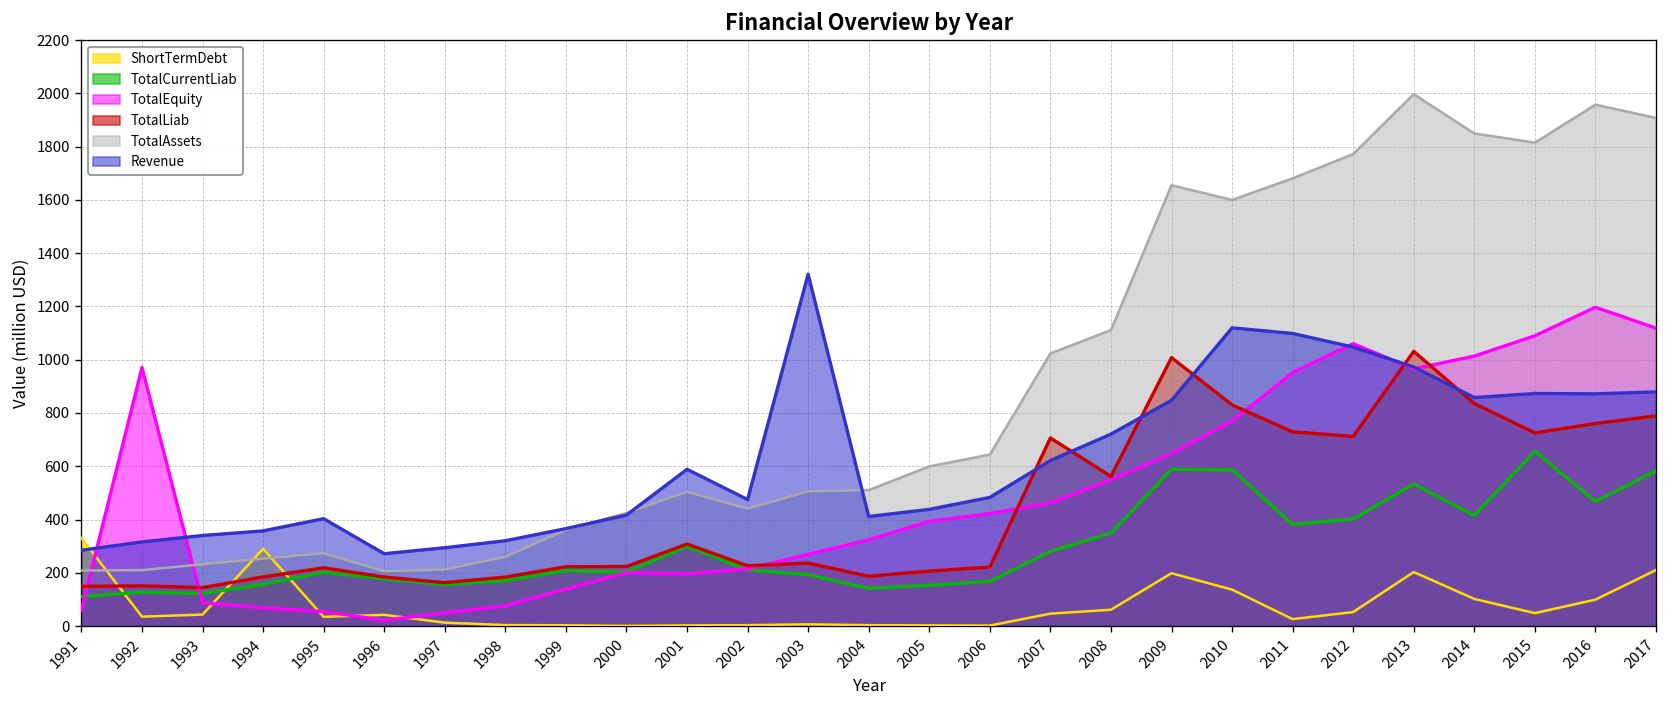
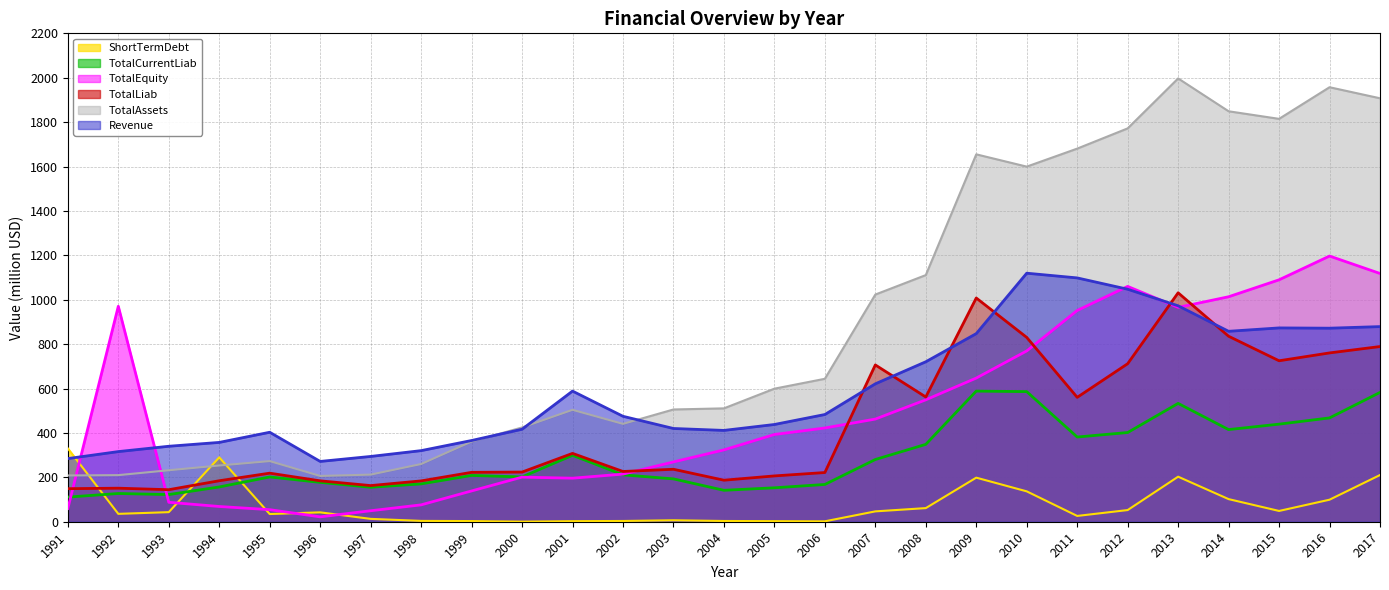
  {
    "ShortTermDebt": {
      "1991": 330,
      "1992": 40,
      "1993": 40,
      "1994": 290,
      "1995": 30,
      "1996": 40,
      "1997": 10,
      "1998": 0,
      "1999": 0,
      "2000": 0,
      "2001": 0,
      "2002": 0,
      "2003": 10,
      "2004": 0,
      "2005": 0,
      "2006": 0,
      "2007": 50,
      "2008": 60,
      "2009": 200,
      "2010": 140,
      "2011": 30,
      "2012": 50,
      "2013": 200,
      "2014": 100,
      "2015": 50,
      "2016": 100,
      "2017": 210
    },
    "TotalCurrentLiab": {
      "1991": 110,
      "1992": 130,
      "1993": 120,
      "1994": 160,
      "1995": 200,
      "1998": 170,
      "1999": 210,
      "2003": 190,
      "2004": 140,
      "2005": 150,
      "2006": 170,
      "2007": 280,
      "2008": 350,
      "2009": 590,
      "2010": 590,
      "2011": 380,
      "2012": 400,
      "2013": 530,
      "2014": 420,
-     "2015": 660,
+     "2015": 440,
      "2016": 470,
      "2017": 580
    },
    "TotalEquity": {
      "1991": 60,
      "1992": 970,
      "1993": 90,
      "1994": 70,
      "1995": 50,
      "1996": 20,
      "1997": 50,
      "1998": 80,
      "1999": 140,
      "2001": 200,
      "2003": 270,
      "2004": 320,
      "2005": 390,
      "2006": 420,
      "2007": 460,
      "2008": 550,
      "2009": 650,
      "2010": 770,
      "2011": 950,
      "2012": 1060,
      "2014": 1010,
      "2015": 1090,
      "2016": 1200,
      "2017": 1120
    },
    "TotalLiab": {
      "1991": 150,
      "1992": 150,
      "1993": 140,
      "1994": 180,
      "1995": 220,
      "1998": 180,
      "1999": 220,
      "2000": 220,
      "2002": 230,
      "2003": 240,
      "2004": 190,
      "2005": 210,
      "2006": 220,
      "2007": 710,
      "2008": 560,
      "2009": 1010,
      "2010": 830,
-     "2011": 730,
+     "2011": 560,
      "2012": 710,
      "2013": 1030,
      "2014": 840,
      "2015": 730,
      "2016": 760,
      "2017": 790
    },
    "TotalAssets": {
      "1991": 210,
      "1992": 210,
      "1993": 230,
      "1994": 250,
      "1995": 270,
      "1996": 210,
      "1997": 210,
      "1998": 260,
      "2001": 500,
      "2002": 440,
      "2003": 510,
      "2004": 510,
      "2005": 600,
      "2006": 640,
      "2007": 1020,
      "2008": 1110,
      "2009": 1650,
      "2010": 1600,
      "2011": 1680,
      "2012": 1770,
      "2013": 2000,
      "2014": 1850,
      "2015": 1810,
      "2016": 1960,
      "2017": 1910
    },
    "Revenue": {
      "1991": 280,
      "1992": 320,
      "1993": 340,
      "1994": 360,
      "1995": 400,
      "1996": 270,
      "1997": 290,
      "1998": 320,
      "2001": 590,
      "2002": 470,
-     "2003": 1320,
+     "2003": 420,
      "2004": 410,
      "2005": 440,
      "2006": 480,
      "2007": 620,
      "2008": 720,
      "2009": 850,
      "2010": 1120,
      "2011": 1100,
      "2012": 1050,
      "2014": 860,
      "2015": 870,
      "2016": 870,
      "2017": 880
    }
  }
